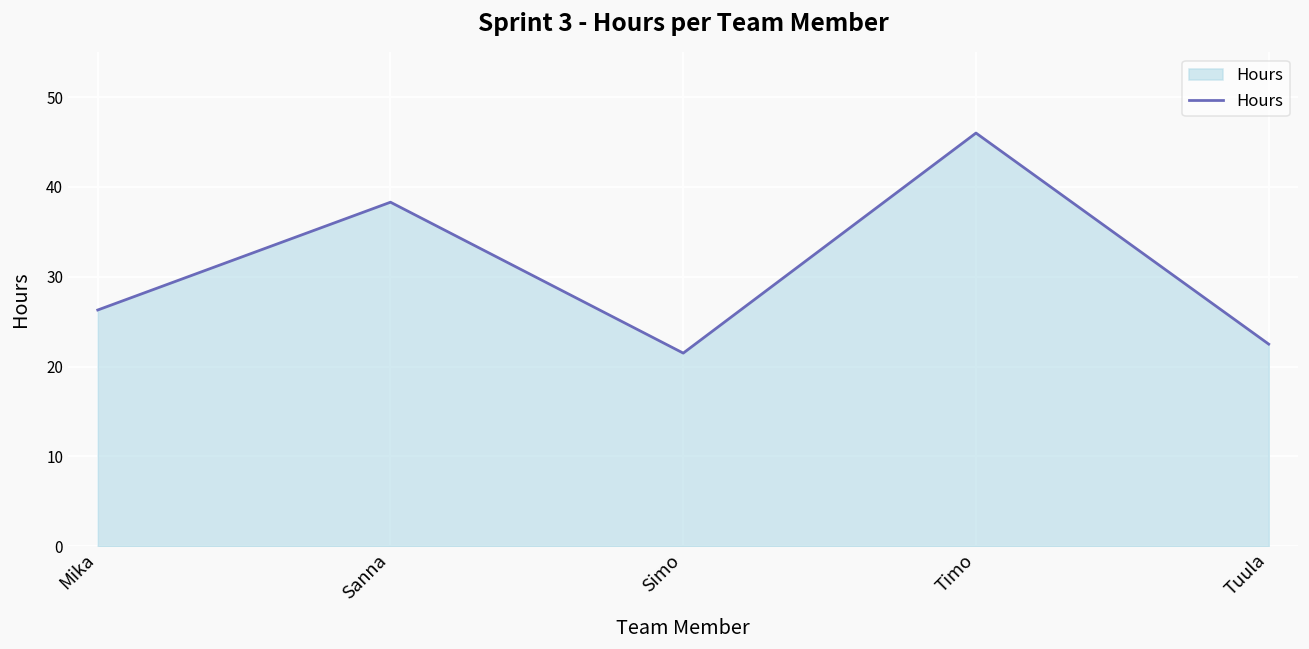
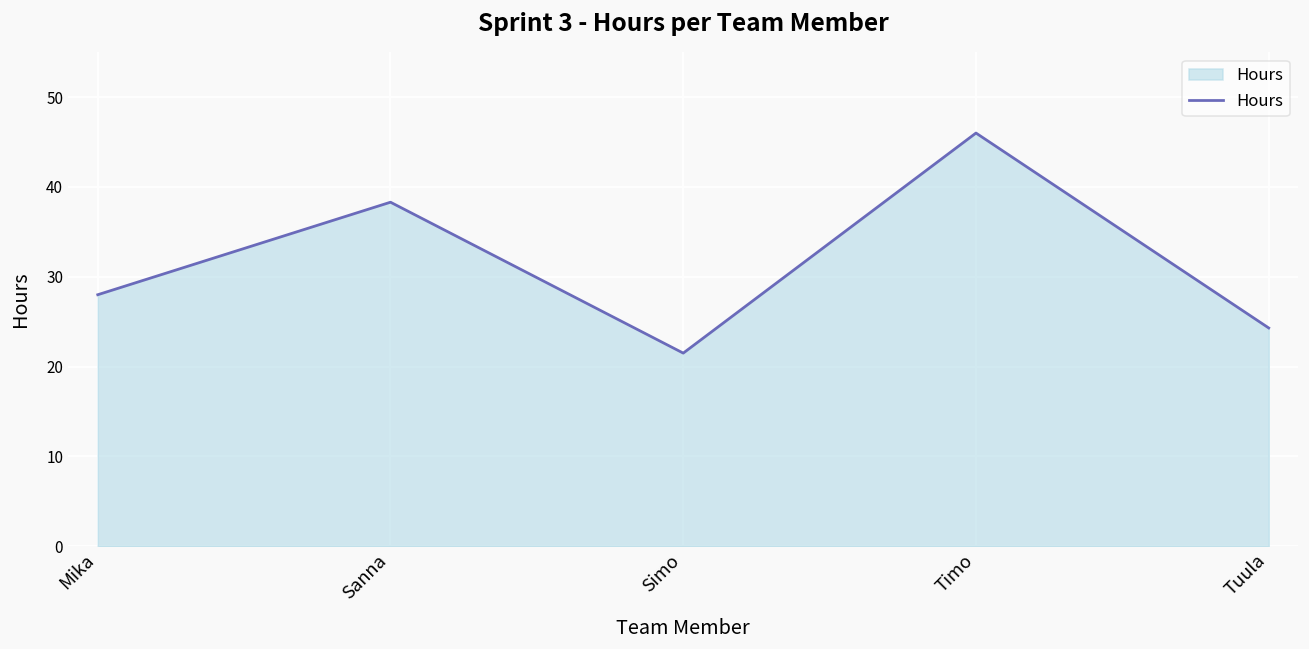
  {
-   "Mika": 26,
+   "Mika": 28,
    "Sanna": 38,
    "Simo": 22,
    "Timo": 46,
-   "Tuula": 23
+   "Tuula": 24
  }
